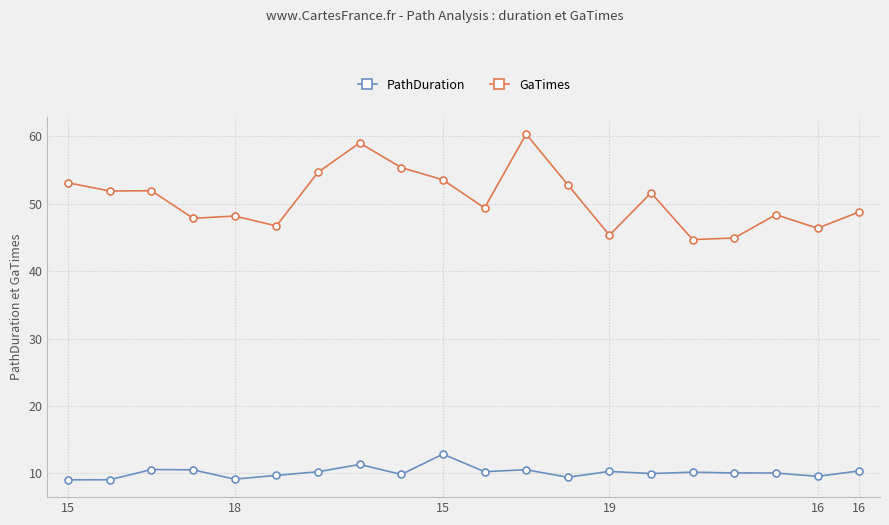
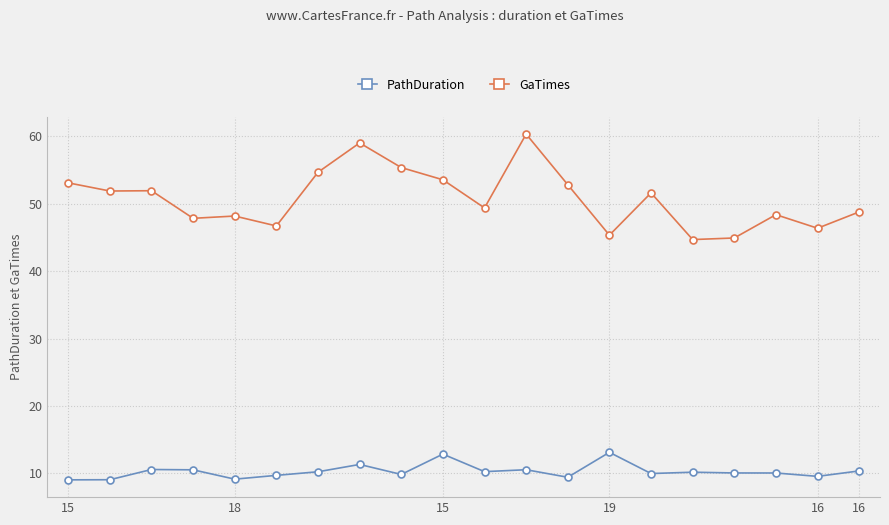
  {
    "PathDuration": {
      "18": 9,
-     "19": 10
+     "19": 13
    },
    "GaTimes": {
      "18": 48,
      "19": 45
    }
  }
